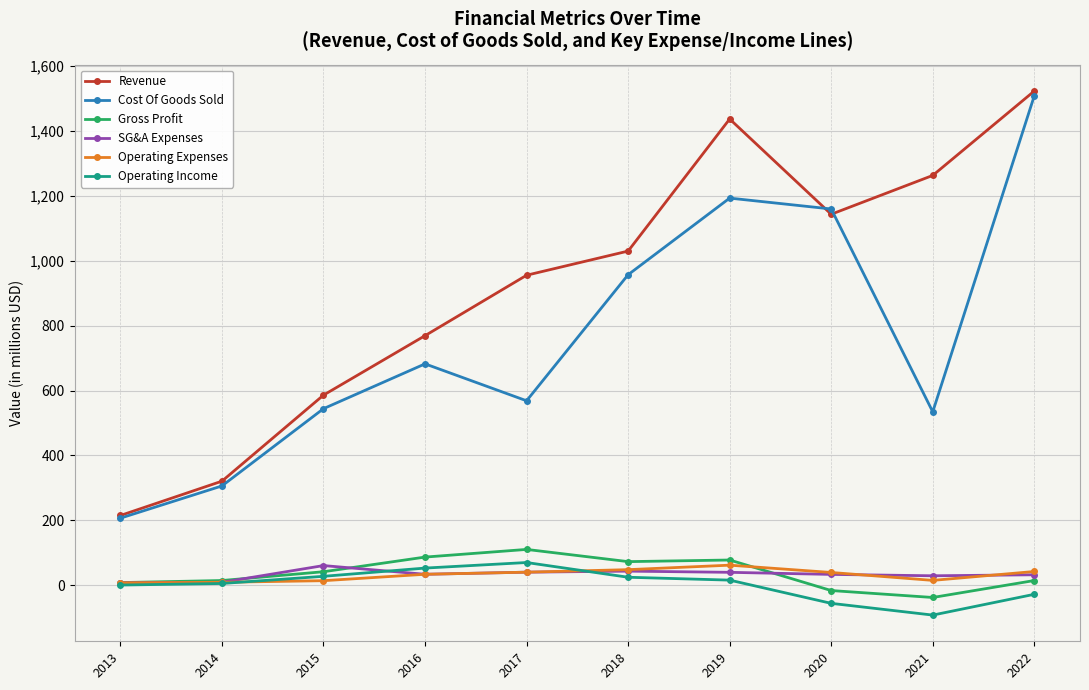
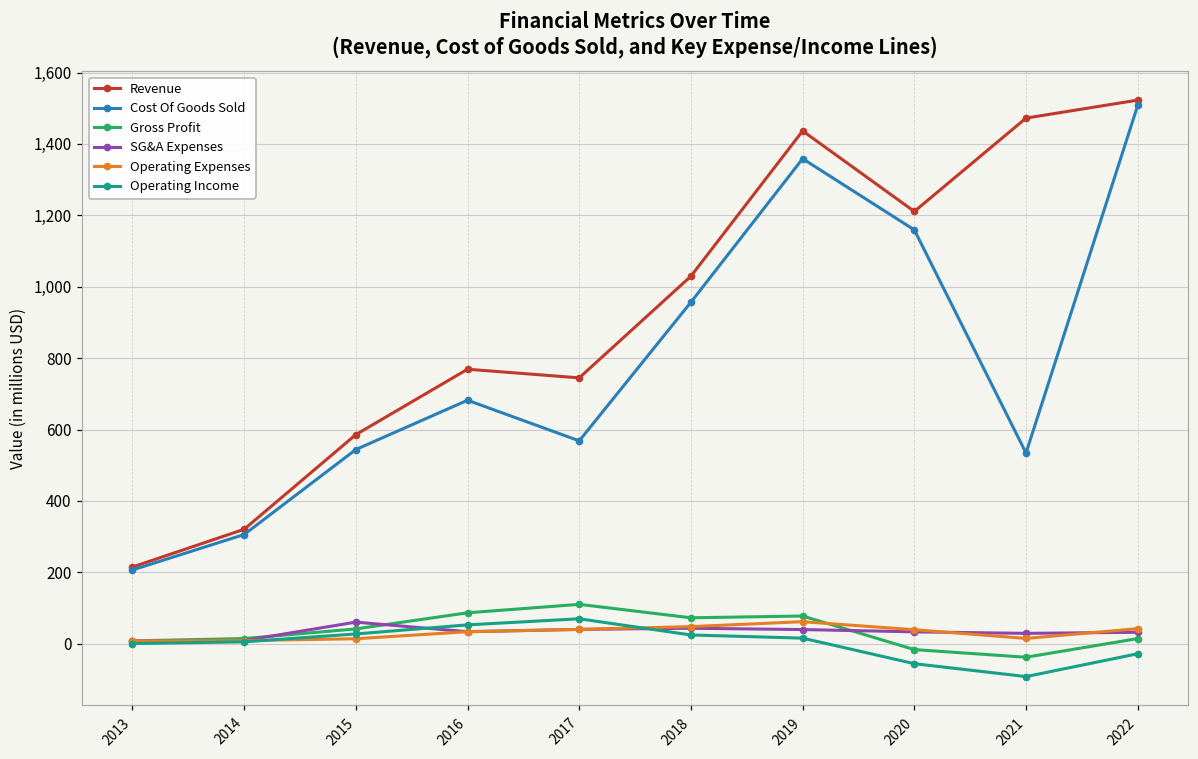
  {
    "Revenue": {
      "2013": "220",
      "2014": "320",
      "2015": "590",
      "2016": "770",
-     "2017": "960",
+     "2017": "740",
      "2018": "1,030",
      "2019": "1,440",
-     "2020": "1,140",
-     "2021": "1,260",
+     "2020": "1,210",
+     "2021": "1,470",
      "2022": "1,520"
    },
    "Cost Of Goods Sold": {
      "2013": "210",
      "2014": "310",
      "2015": "540",
      "2016": "680",
      "2017": "570",
      "2018": "960",
-     "2019": "1,190",
+     "2019": "1,360",
      "2020": "1,160",
      "2021": "530",
      "2022": "1,510"
    },
    "SG&A Expenses": {
      "2015": "60",
      "2019": "40",
      "2021": "30",
      "2022": "30"
    },
    "Operating Expenses": {
      "2015": "10",
      "2019": "60",
      "2021": "20",
      "2022": "40"
    }
  }
